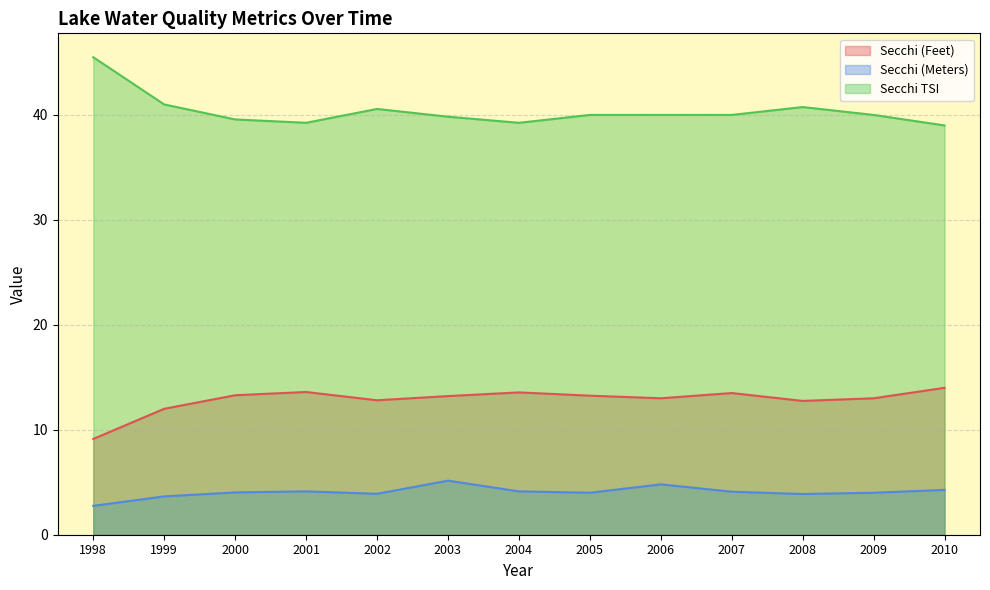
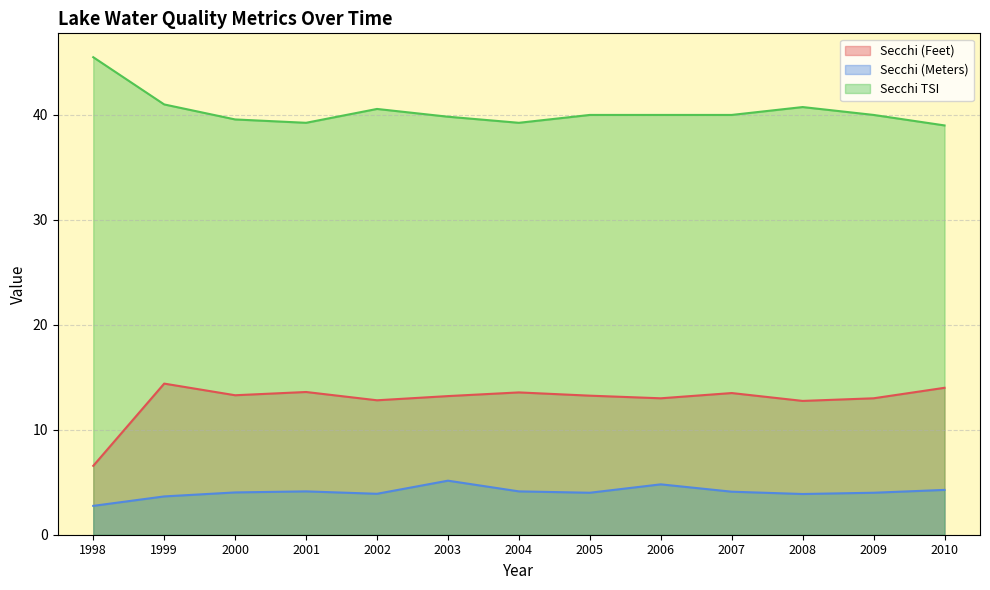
  {
    "Secchi (Feet)": {
-     "1998": 9.1,
-     "1999": 12.0,
+     "1998": 6.6,
+     "1999": 14.4,
      "2000": 13.3,
      "2001": 13.6,
      "2002": 12.8,
      "2003": 13.2,
      "2004": 13.6,
      "2005": 13.3,
      "2006": 13.0,
      "2007": 13.5,
      "2008": 12.8,
      "2009": 13.0,
      "2010": 14.0
    },
    "Secchi (Meters)": {
      "1998": 2.8,
      "1999": 3.7,
      "2000": 4.0,
      "2001": 4.1,
      "2002": 3.9,
      "2003": 5.2,
      "2004": 4.1,
      "2005": 4.0,
      "2006": 4.8,
      "2007": 4.1,
      "2008": 3.9,
      "2009": 4.0,
      "2010": 4.3
    },
    "Secchi TSI": {
      "1998": 45.5,
      "1999": 41.0,
      "2000": 39.6,
      "2001": 39.3,
      "2002": 40.6,
      "2003": 39.8,
      "2004": 39.3,
      "2005": 40.0,
      "2006": 40.0,
      "2007": 40.0,
      "2008": 40.8,
      "2009": 40.0,
      "2010": 39.0
    }
  }
